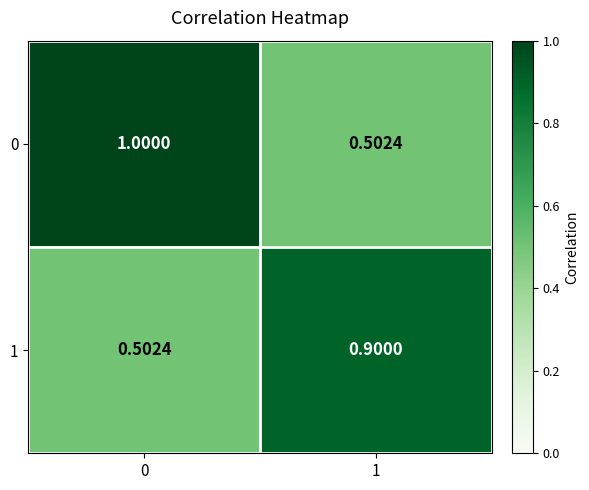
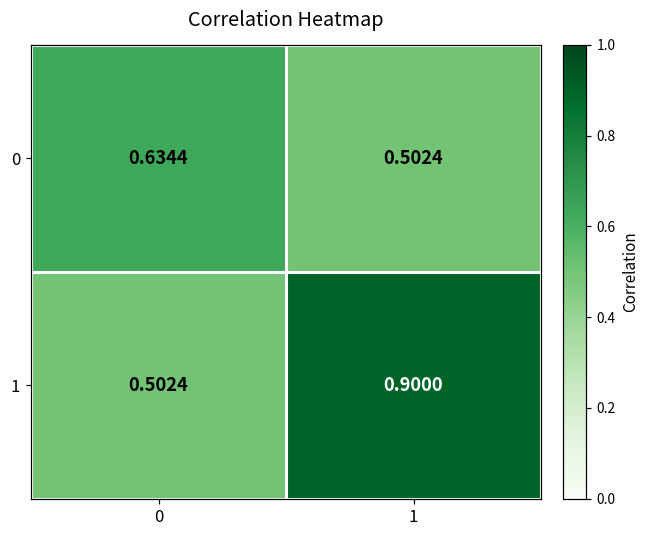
  {
    "0": {
-     "0": 1.0000,
+     "0": 0.6344,
      "1": 0.5024
    },
    "1": {
      "0": 0.5024,
      "1": 0.9000
    }
  }
